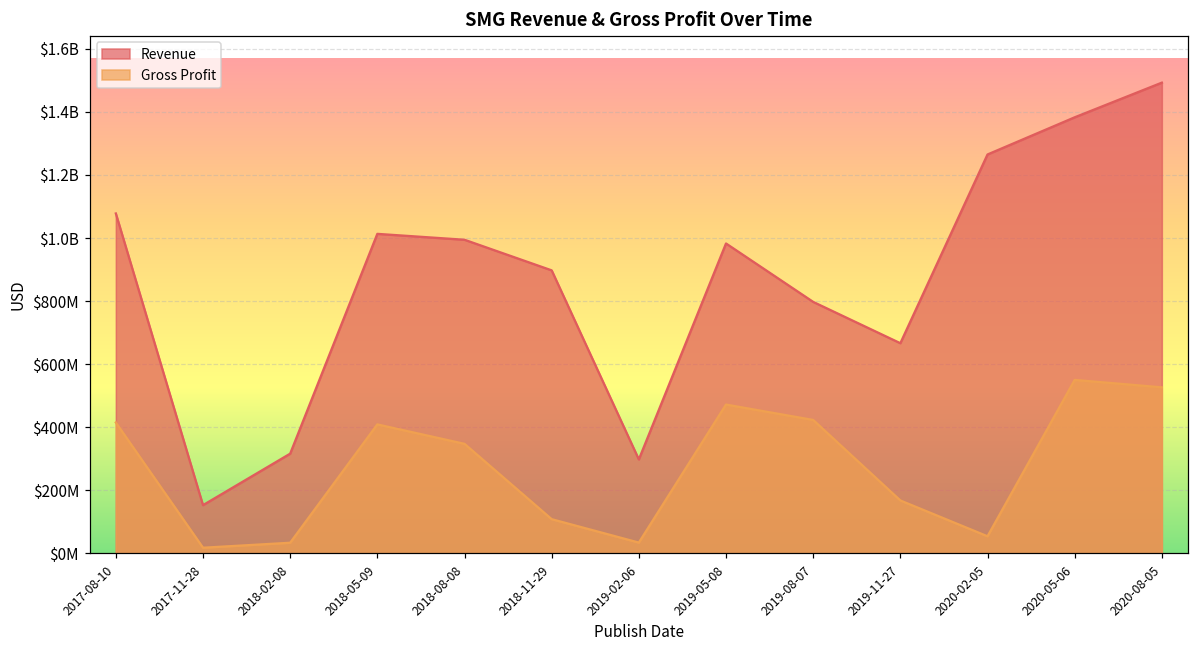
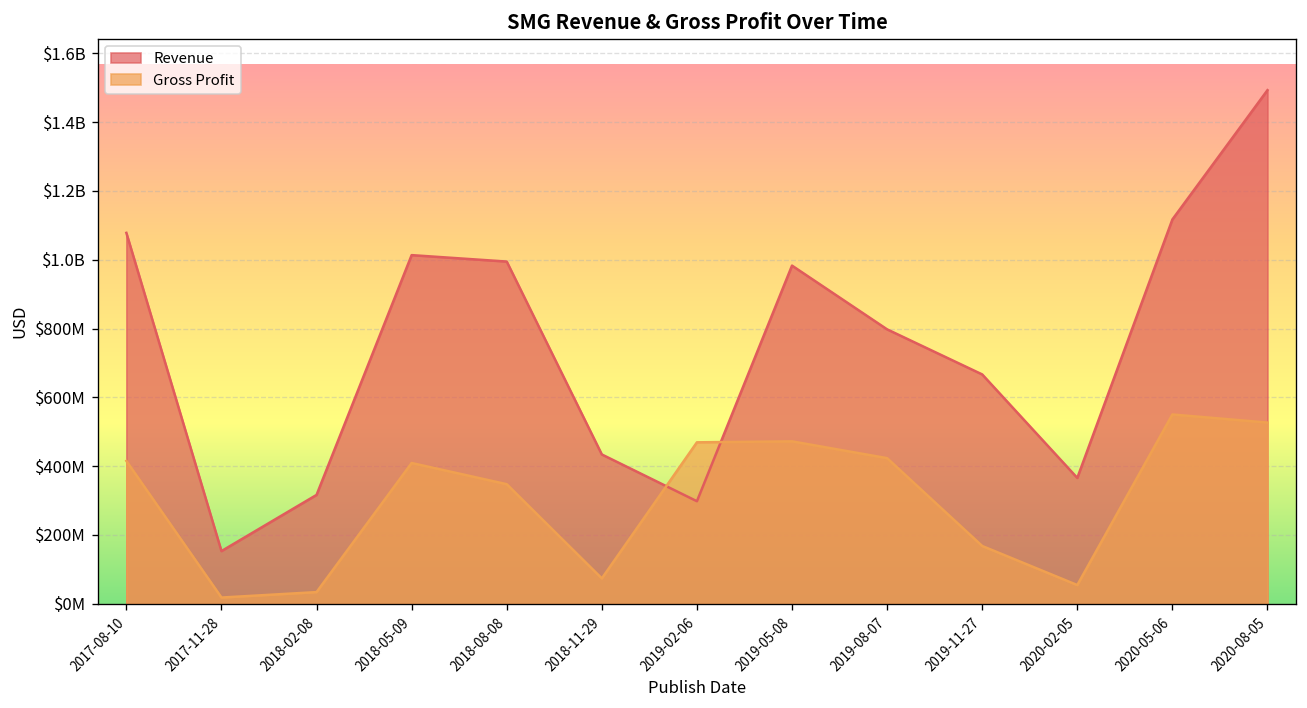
  {
    "Revenue": {
      "2017-08-10": "$1080000000",
      "2017-11-28": "$150000000",
      "2018-02-08": "$320000000",
      "2018-05-09": "$1010000000",
      "2018-08-08": "$990000000",
-     "2018-11-29": "$900000000",
+     "2018-11-29": "$430000000",
      "2019-02-06": "$300000000",
      "2019-05-08": "$980000000",
      "2019-08-07": "$800000000",
      "2019-11-27": "$670000000",
-     "2020-02-05": "$1260000000",
-     "2020-05-06": "$1380000000",
+     "2020-02-05": "$370000000",
+     "2020-05-06": "$1120000000",
      "2020-08-05": "$1490000000"
    },
    "Gross Profit": {
      "2017-08-10": "$420000000",
      "2017-11-28": "$20000000",
      "2018-02-08": "$30000000",
      "2018-05-09": "$410000000",
      "2018-08-08": "$350000000",
-     "2018-11-29": "$110000000",
-     "2019-02-06": "$30000000",
+     "2018-11-29": "$70000000",
+     "2019-02-06": "$470000000",
      "2019-05-08": "$470000000",
      "2019-08-07": "$420000000",
      "2019-11-27": "$170000000",
      "2020-02-05": "$50000000",
      "2020-05-06": "$550000000",
      "2020-08-05": "$530000000"
    }
  }
